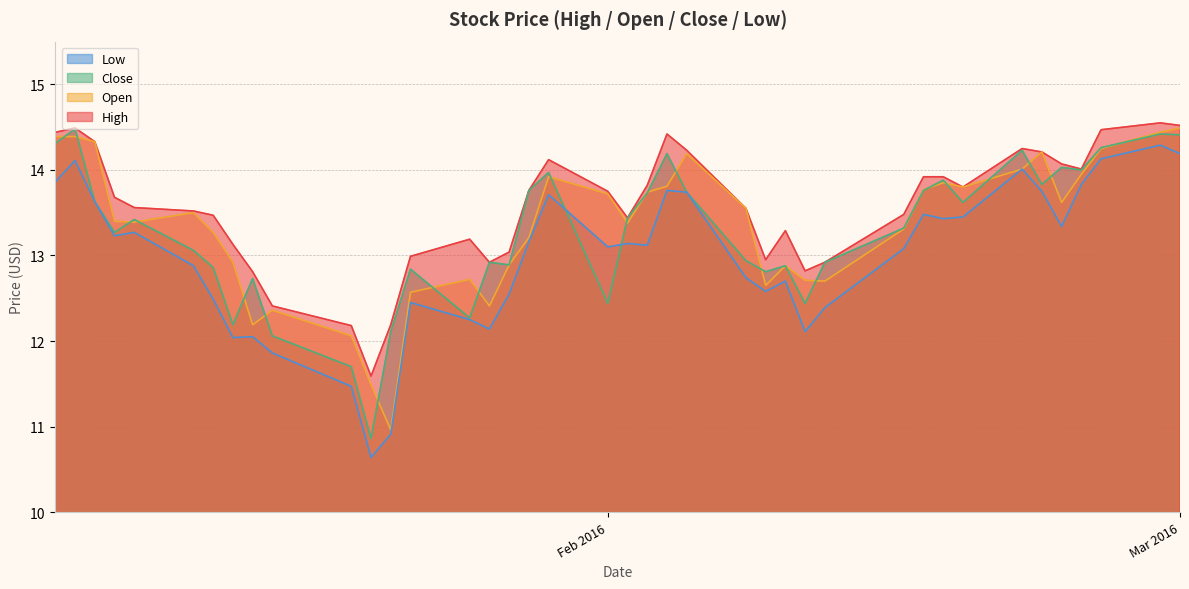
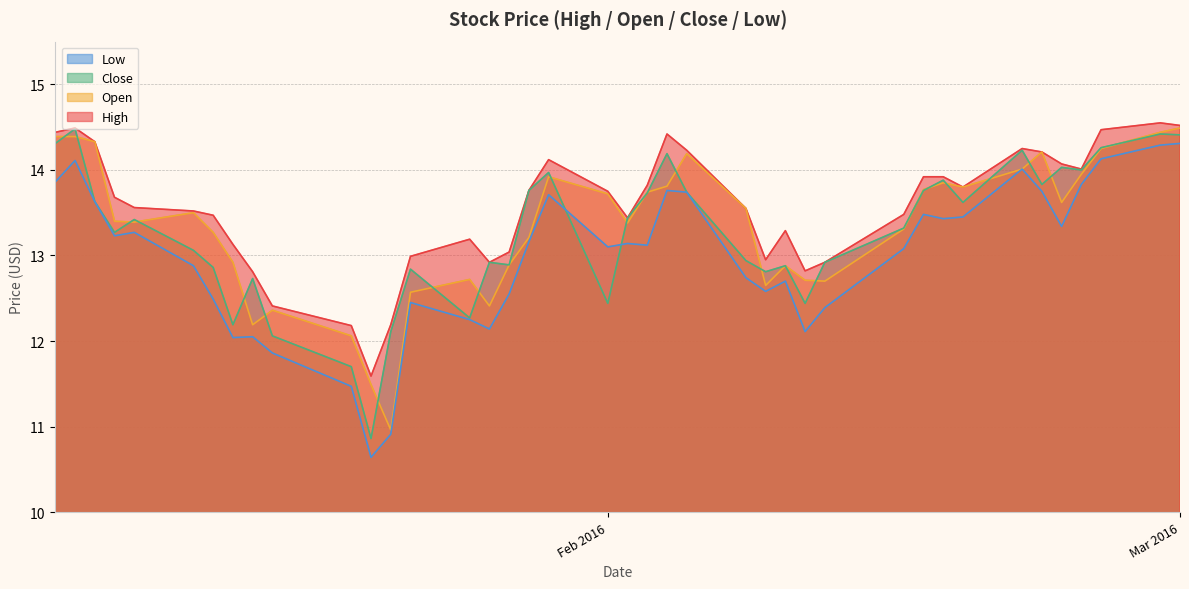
  {
    "Low": {
      "Feb 2016": 13.1,
-     "Mar 2016": 14.2
+     "Mar 2016": 14.3
    },
    "Close": {
      "Feb 2016": 12.4,
      "Mar 2016": 14.4
    },
    "Open": {
      "Feb 2016": 13.7,
      "Mar 2016": 14.5
    },
    "High": {
      "Feb 2016": 13.8,
      "Mar 2016": 14.5
    }
  }
